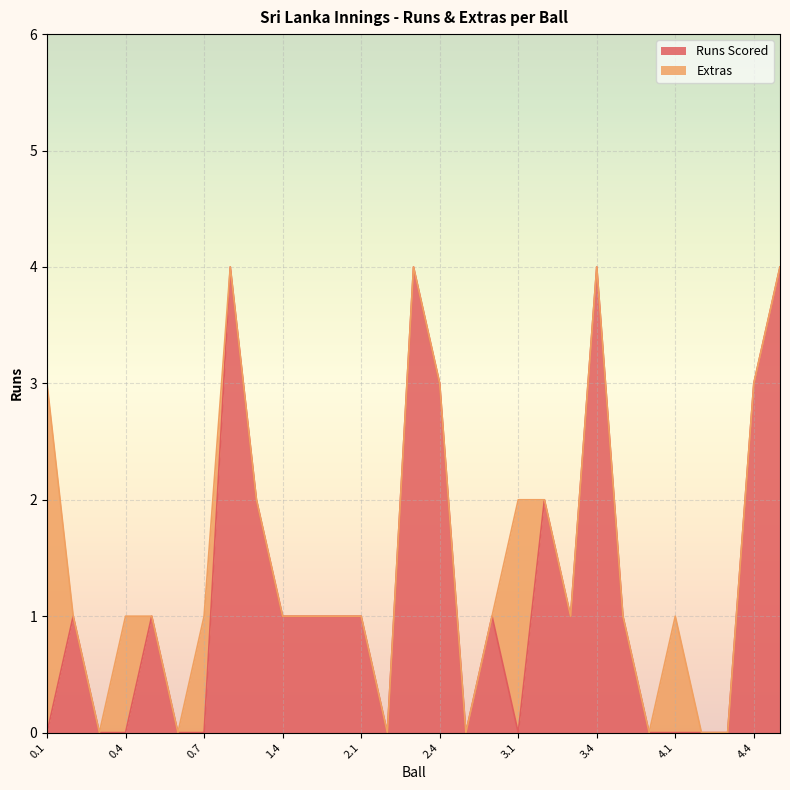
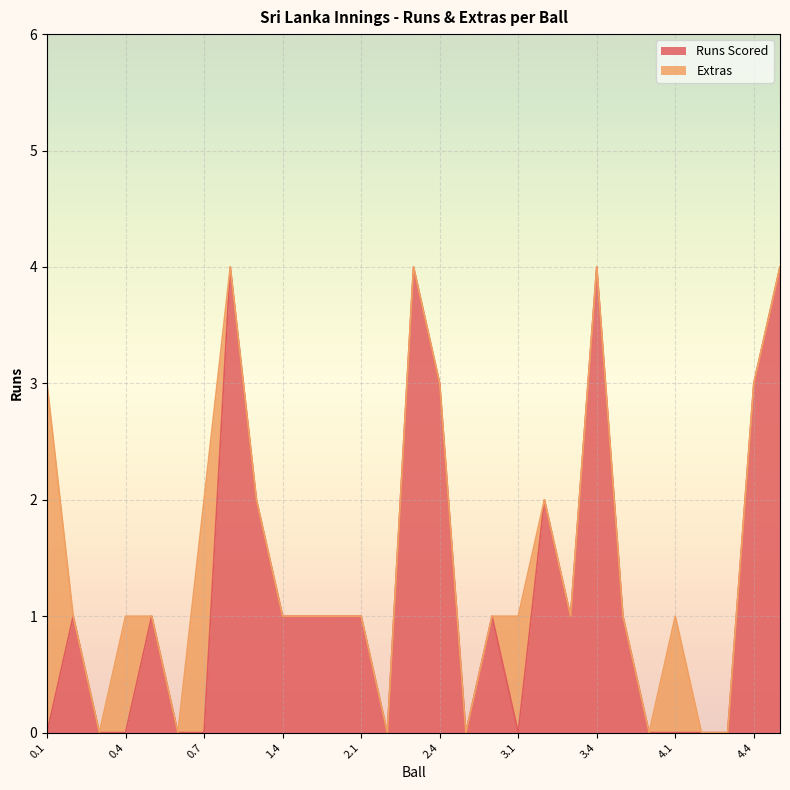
  {
    "Runs Scored": {
      "0.1": 0,
      "0.4": 0,
      "0.7": 0,
      "3.1": 0,
      "4.1": 0
    },
    "Extras": {
      "0.1": 3,
      "0.4": 1,
-     "0.7": 1,
-     "3.1": 2,
+     "0.7": 2,
+     "3.1": 1,
      "4.1": 1
    }
  }
